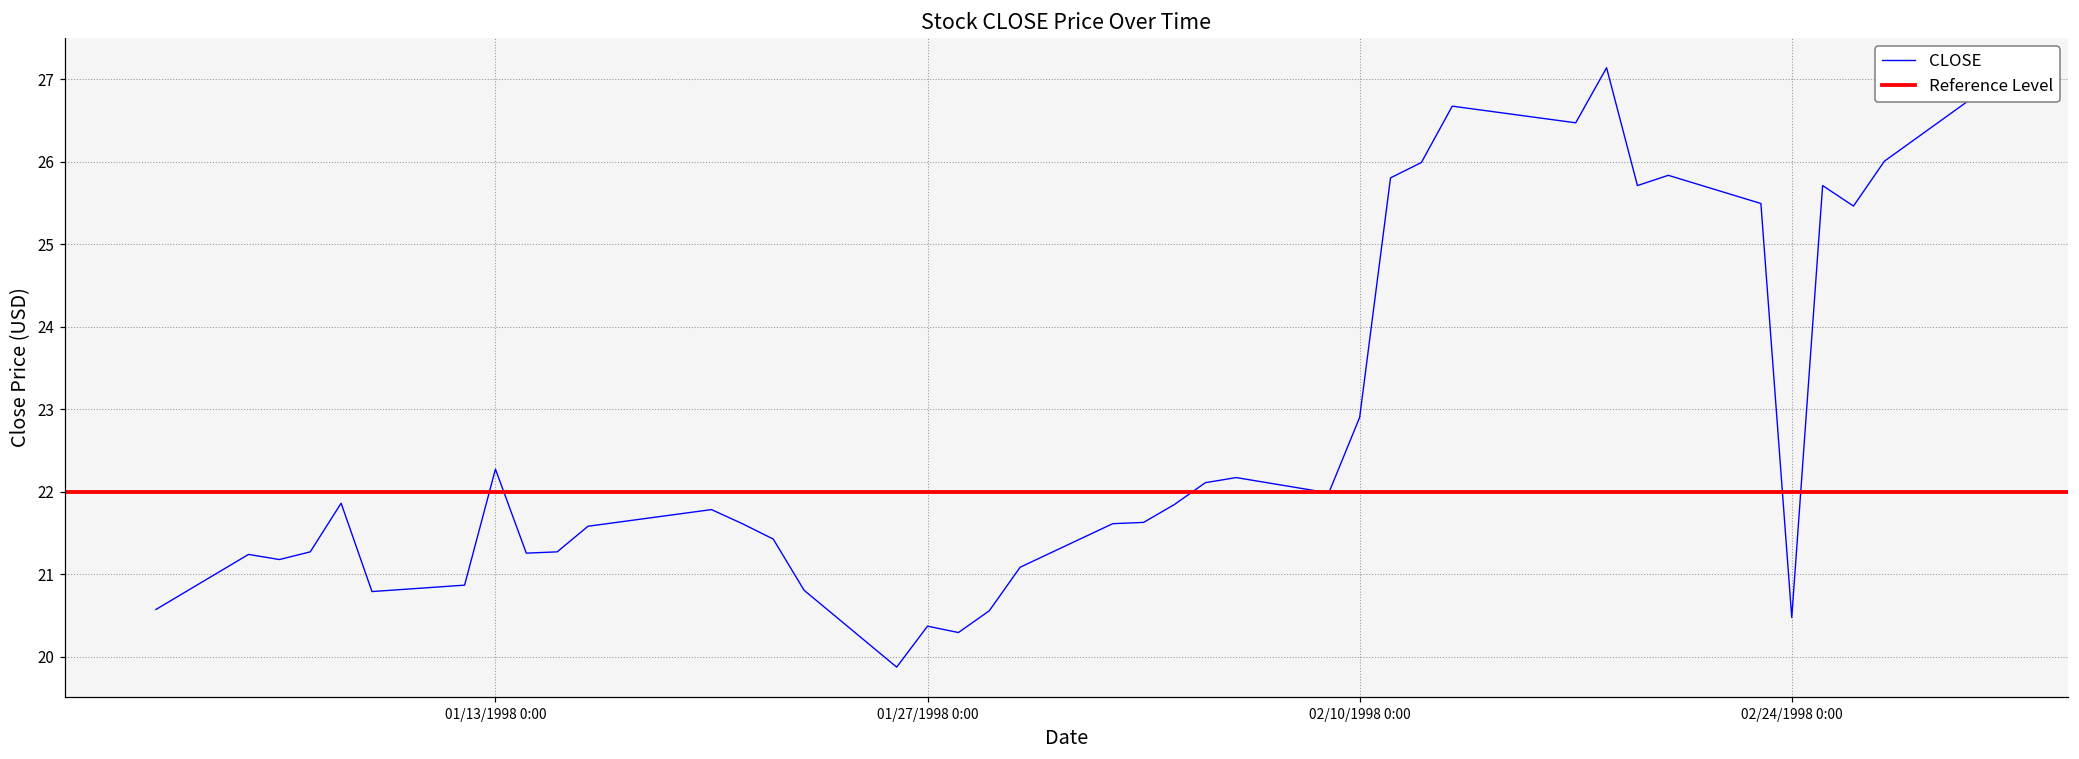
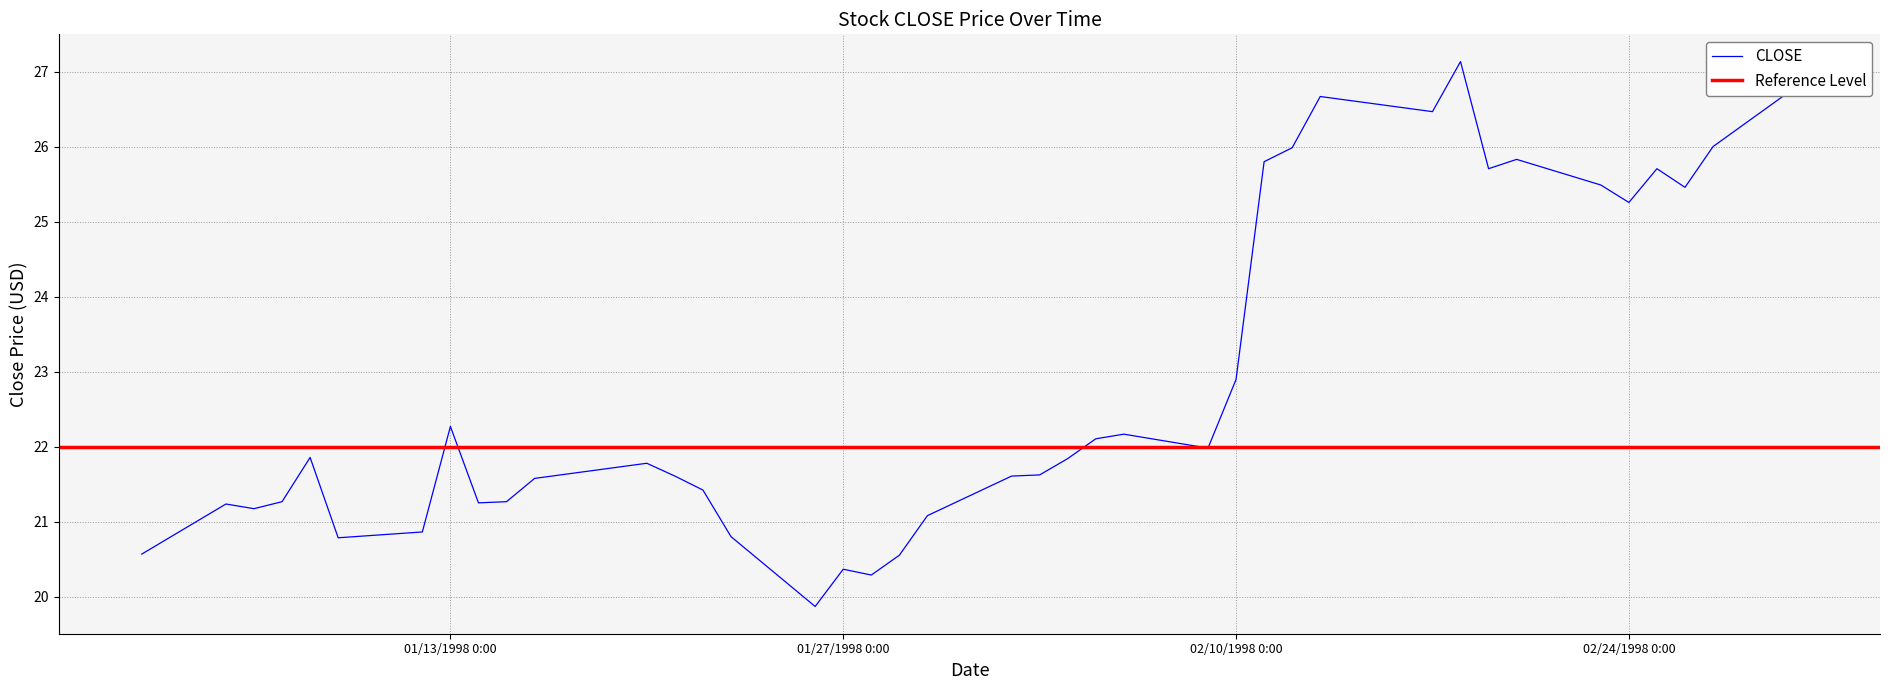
  {
    "01/13/1998 0:00": 22.3,
    "01/27/1998 0:00": 20.4,
    "02/10/1998 0:00": 22.9,
-   "02/24/1998 0:00": 20.5
+   "02/24/1998 0:00": 25.3
  }
